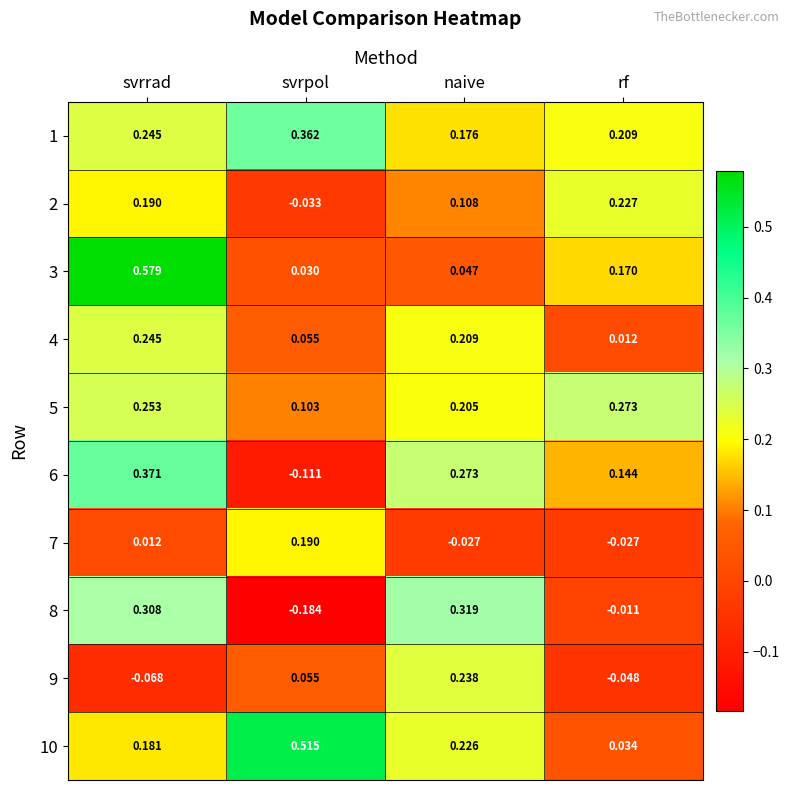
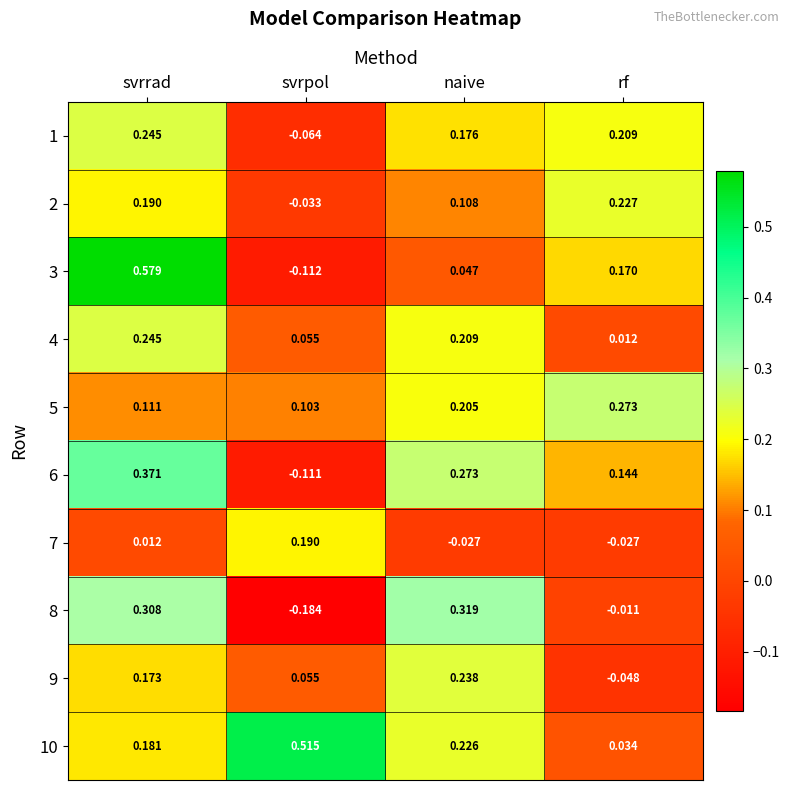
  {
    "1": {
      "svrrad": 0.245,
-     "svrpol": 0.362,
+     "svrpol": -0.064,
      "naive": 0.176,
      "rf": 0.209
    },
    "2": {
      "svrrad": 0.190,
      "svrpol": -0.033,
      "naive": 0.108,
      "rf": 0.227
    },
    "3": {
      "svrrad": 0.579,
-     "svrpol": 0.030,
+     "svrpol": -0.112,
      "naive": 0.047,
      "rf": 0.170
    },
    "4": {
      "svrrad": 0.245,
      "svrpol": 0.055,
      "naive": 0.209,
      "rf": 0.012
    },
    "5": {
-     "svrrad": 0.253,
+     "svrrad": 0.111,
      "svrpol": 0.103,
      "naive": 0.205,
      "rf": 0.273
    },
    "6": {
      "svrrad": 0.371,
      "svrpol": -0.111,
      "naive": 0.273,
      "rf": 0.144
    },
    "7": {
      "svrrad": 0.012,
      "svrpol": 0.190,
      "naive": -0.027,
      "rf": -0.027
    },
    "8": {
      "svrrad": 0.308,
      "svrpol": -0.184,
      "naive": 0.319,
      "rf": -0.011
    },
    "9": {
-     "svrrad": -0.068,
+     "svrrad": 0.173,
      "svrpol": 0.055,
      "naive": 0.238,
      "rf": -0.048
    },
    "10": {
      "svrrad": 0.181,
      "svrpol": 0.515,
      "naive": 0.226,
      "rf": 0.034
    }
  }
